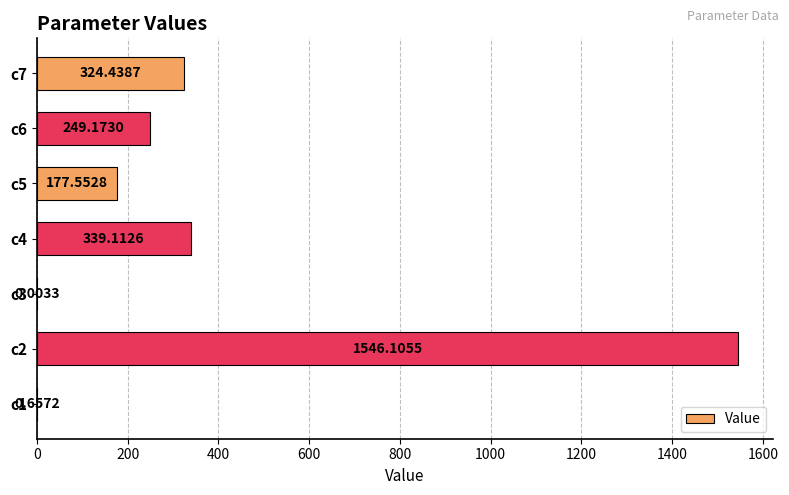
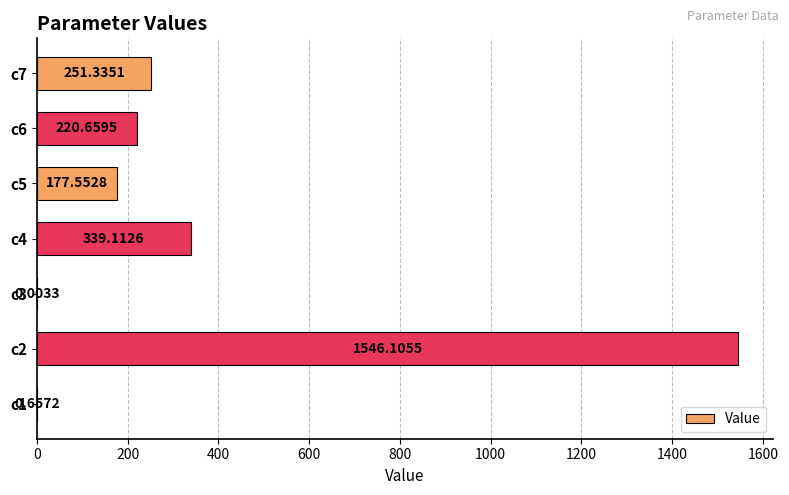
  {
-   "c7": 324.4387,
-   "c6": 249.1730,
+   "c7": 251.3351,
+   "c6": 220.6595,
    "c5": 177.5528,
    "c4": 339.1126,
    "c3": 0.0033,
    "c2": 1546.1055,
    "c1": 0.6572
  }
